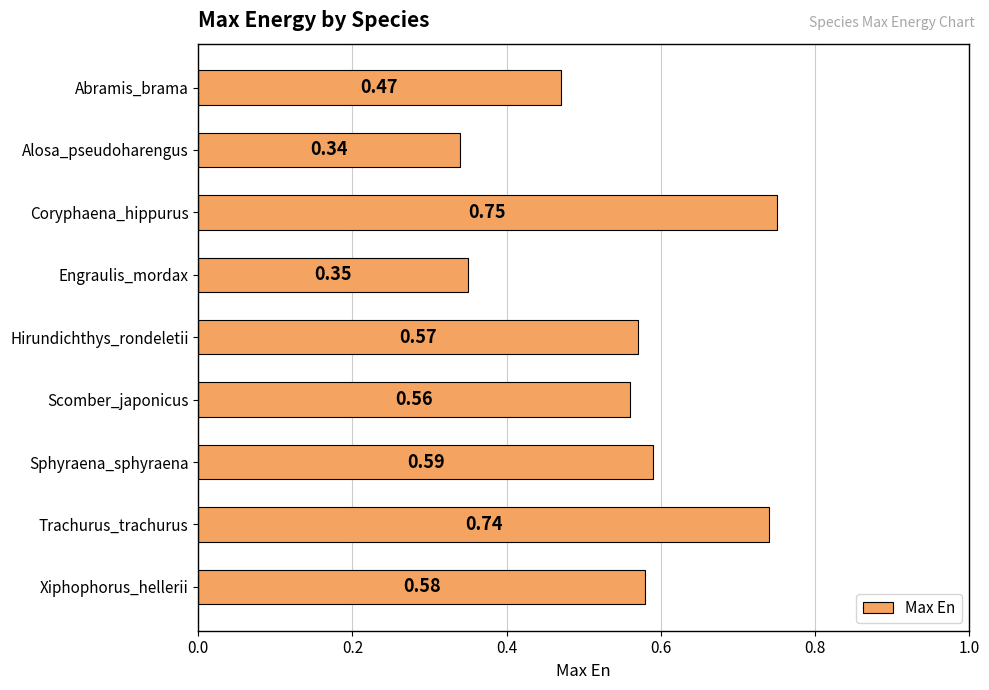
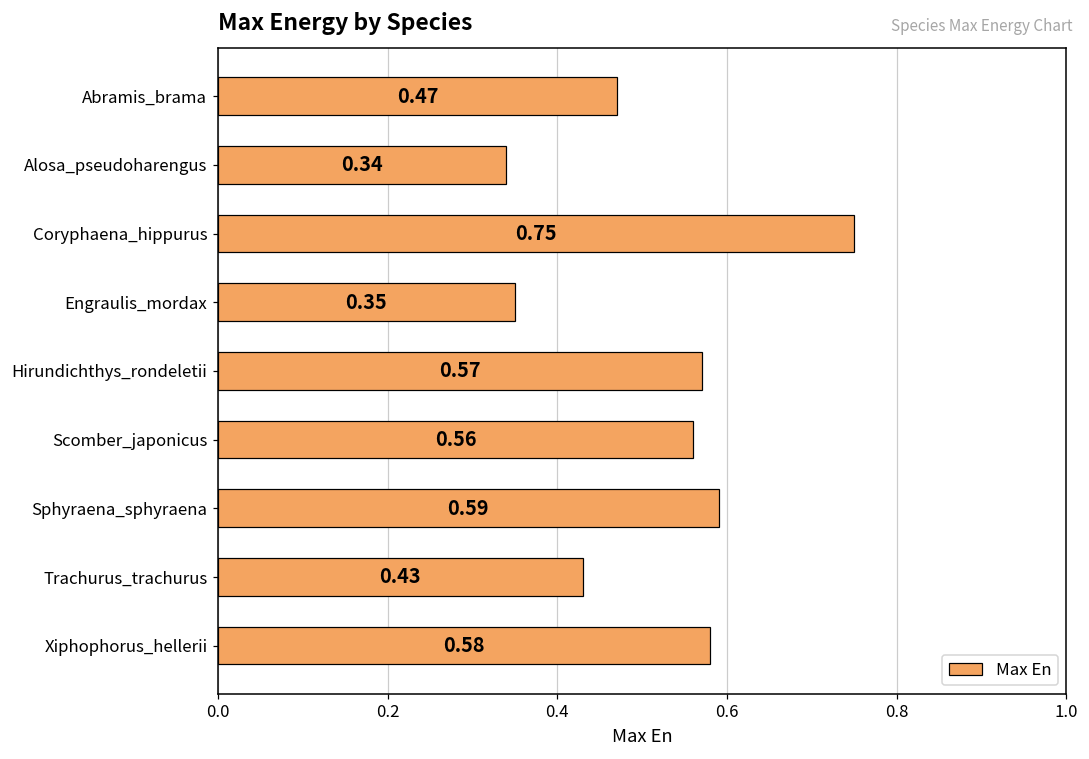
  {
    "Abramis_brama": 0.47,
    "Alosa_pseudoharengus": 0.34,
    "Coryphaena_hippurus": 0.75,
    "Engraulis_mordax": 0.35,
    "Hirundichthys_rondeletii": 0.57,
    "Scomber_japonicus": 0.56,
    "Sphyraena_sphyraena": 0.59,
-   "Trachurus_trachurus": 0.74,
+   "Trachurus_trachurus": 0.43,
    "Xiphophorus_hellerii": 0.58
  }
